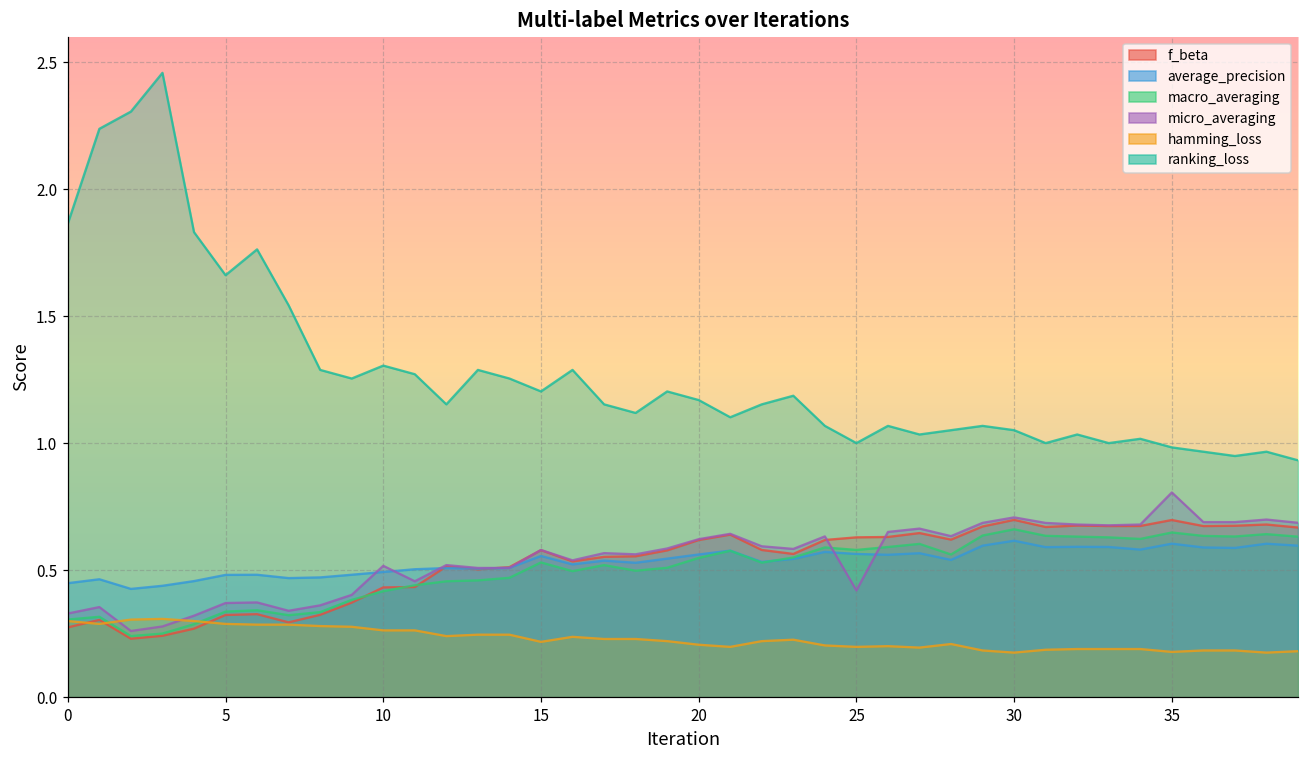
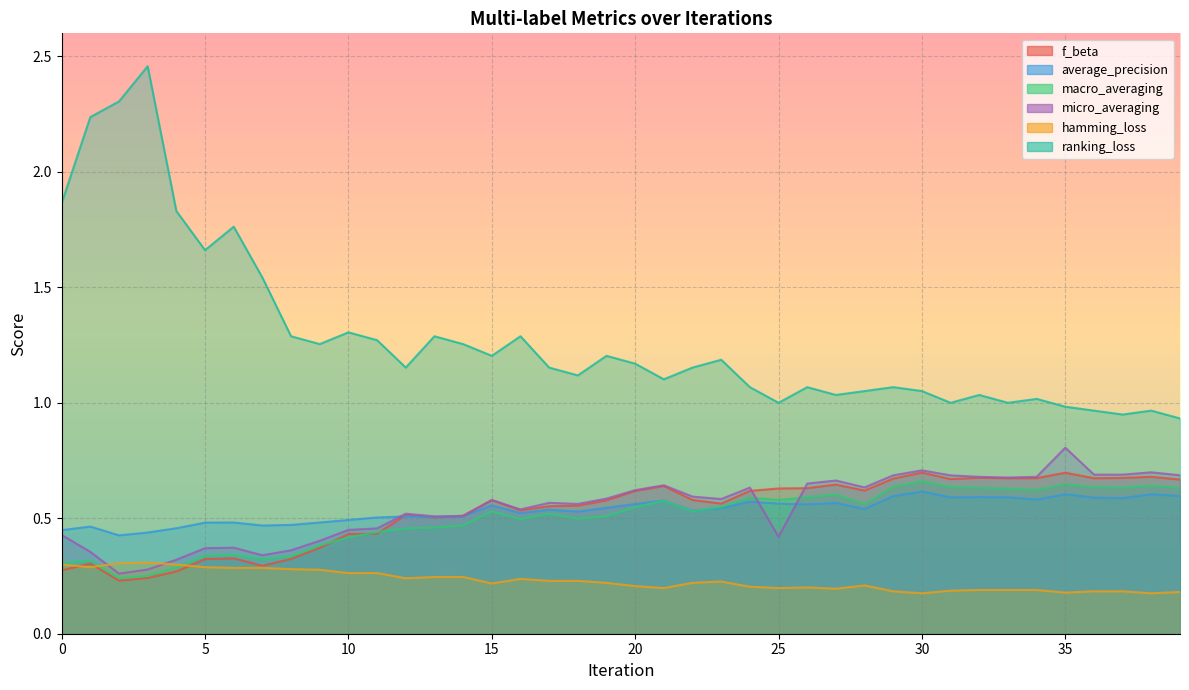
  {
    "micro_averaging": {
-     "0": 0.33,
+     "0": 0.43,
      "5": 0.37,
-     "10": 0.52,
+     "10": 0.45,
      "25": 0.42,
      "35": 0.81
    }
  }
